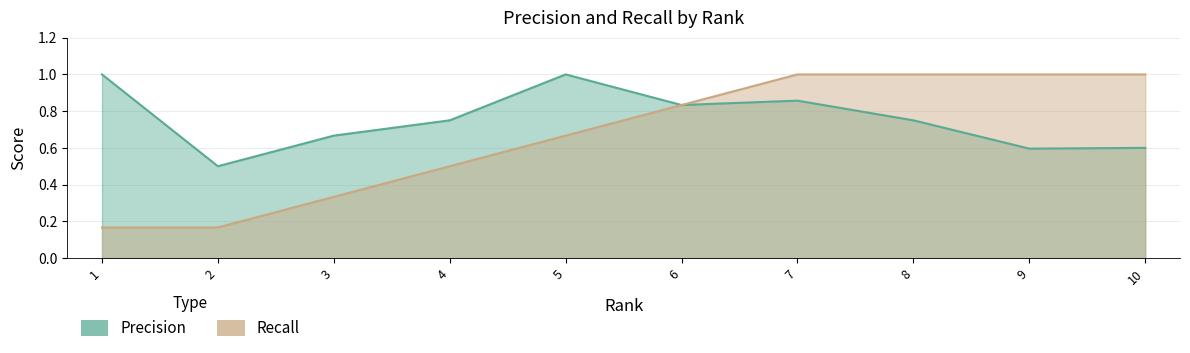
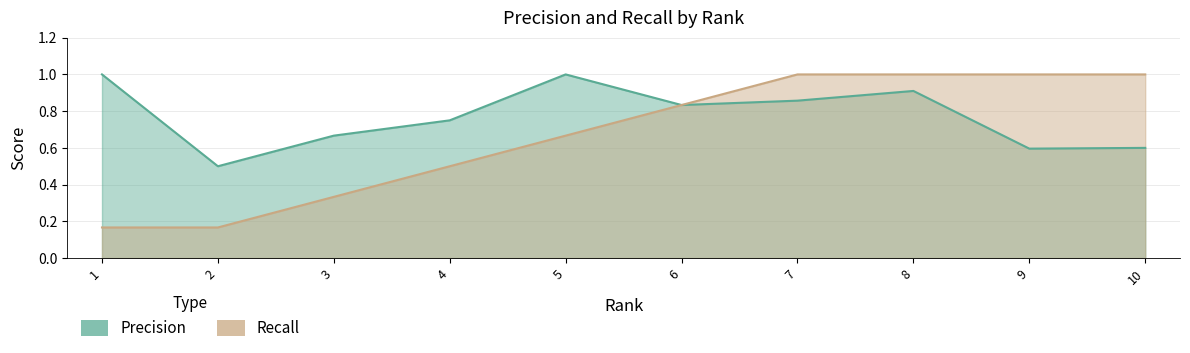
  {
    "Precision": {
      "1": 1.00,
      "2": 0.50,
      "3": 0.67,
      "4": 0.75,
      "5": 1.00,
      "7": 0.86,
-     "8": 0.75,
+     "8": 0.91,
      "9": 0.60,
      "10": 0.60
    },
    "Recall": {
      "1": 0.17,
      "2": 0.17,
      "3": 0.33,
      "4": 0.50,
      "5": 0.67,
      "7": 1.00,
      "8": 1.00,
      "9": 1.00,
      "10": 1.00
    }
  }
